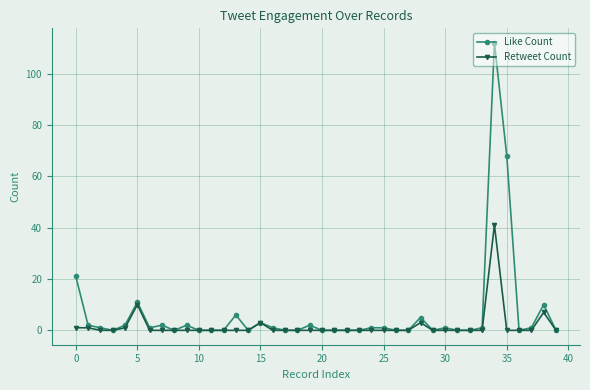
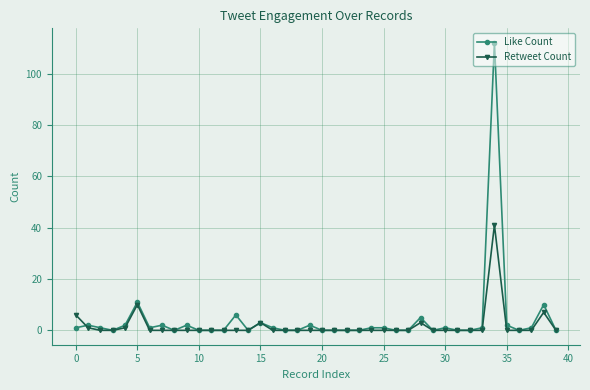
  {
    "Like Count": {
-     "0": 21,
+     "0": 1,
      "5": 11,
-     "35": 68
+     "35": 2
    },
    "Retweet Count": {
-     "0": 1,
+     "0": 6,
      "5": 10,
      "35": 0
    }
  }
